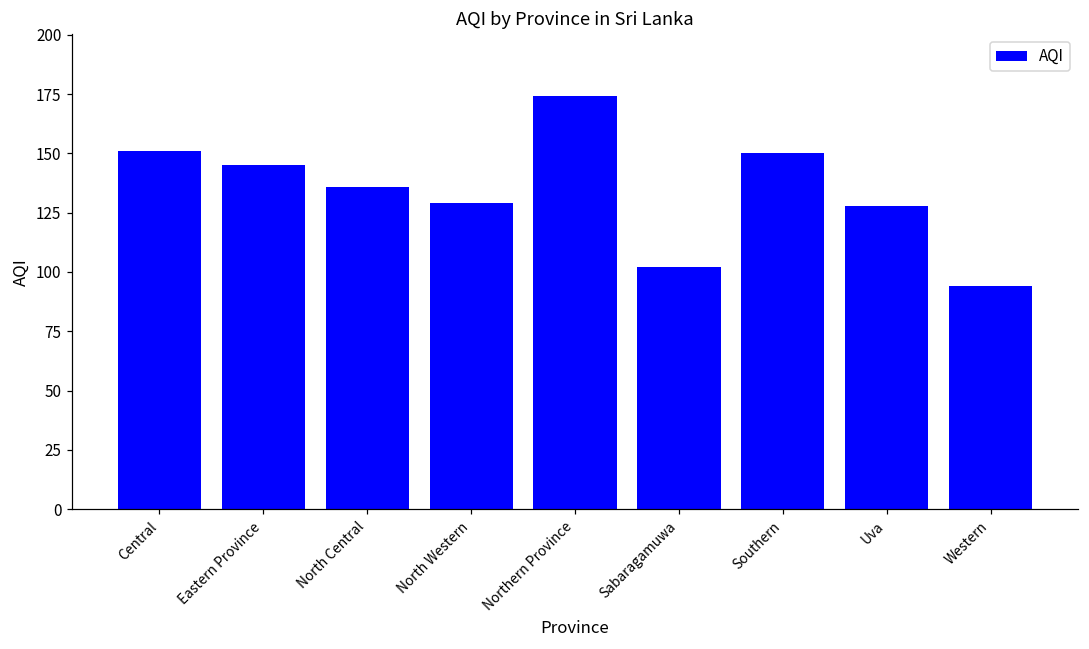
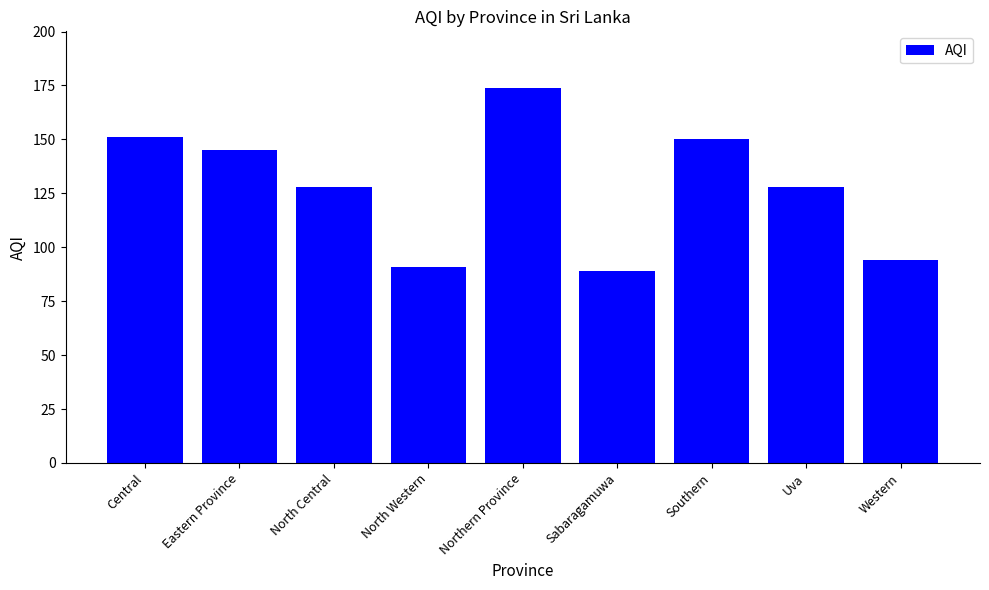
  {
    "Central": 151,
    "Eastern Province": 145,
-   "North Central": 136,
-   "North Western": 129,
+   "North Central": 128,
+   "North Western": 91,
    "Northern Province": 174,
-   "Sabaragamuwa": 102,
+   "Sabaragamuwa": 89,
    "Southern": 150,
    "Uva": 128,
    "Western": 94
  }
